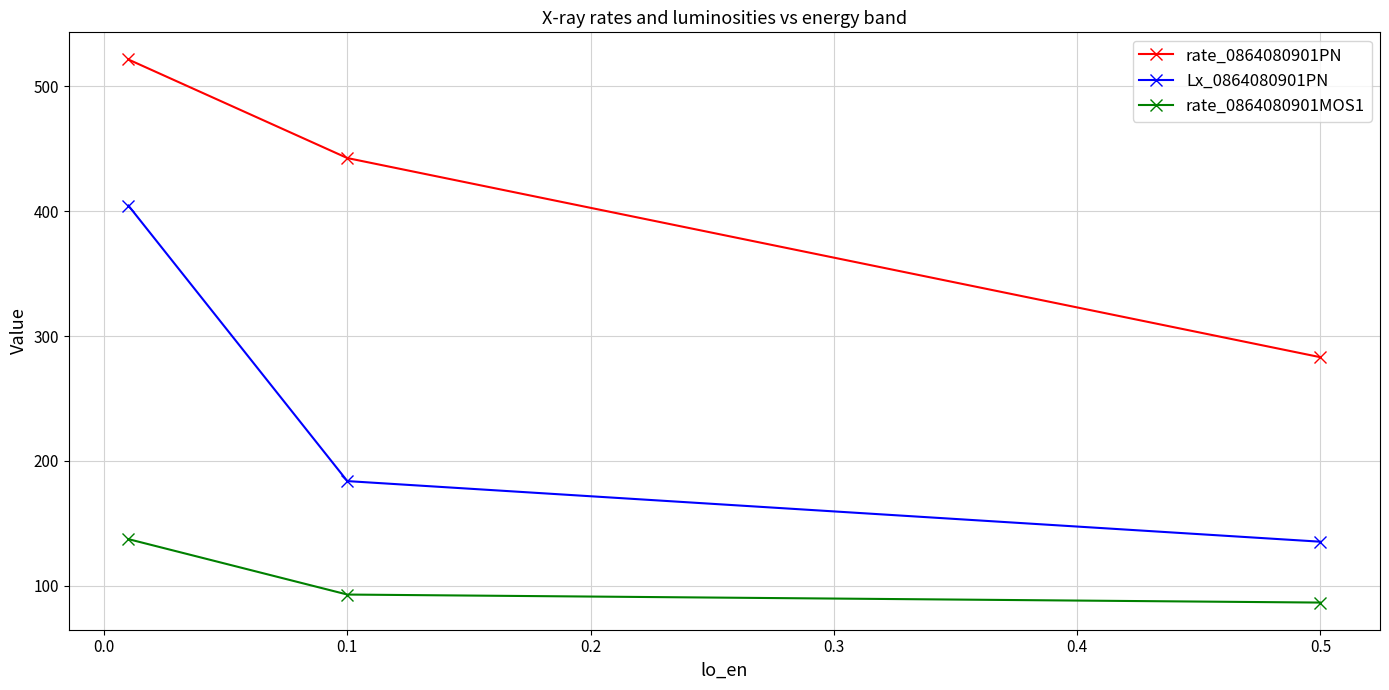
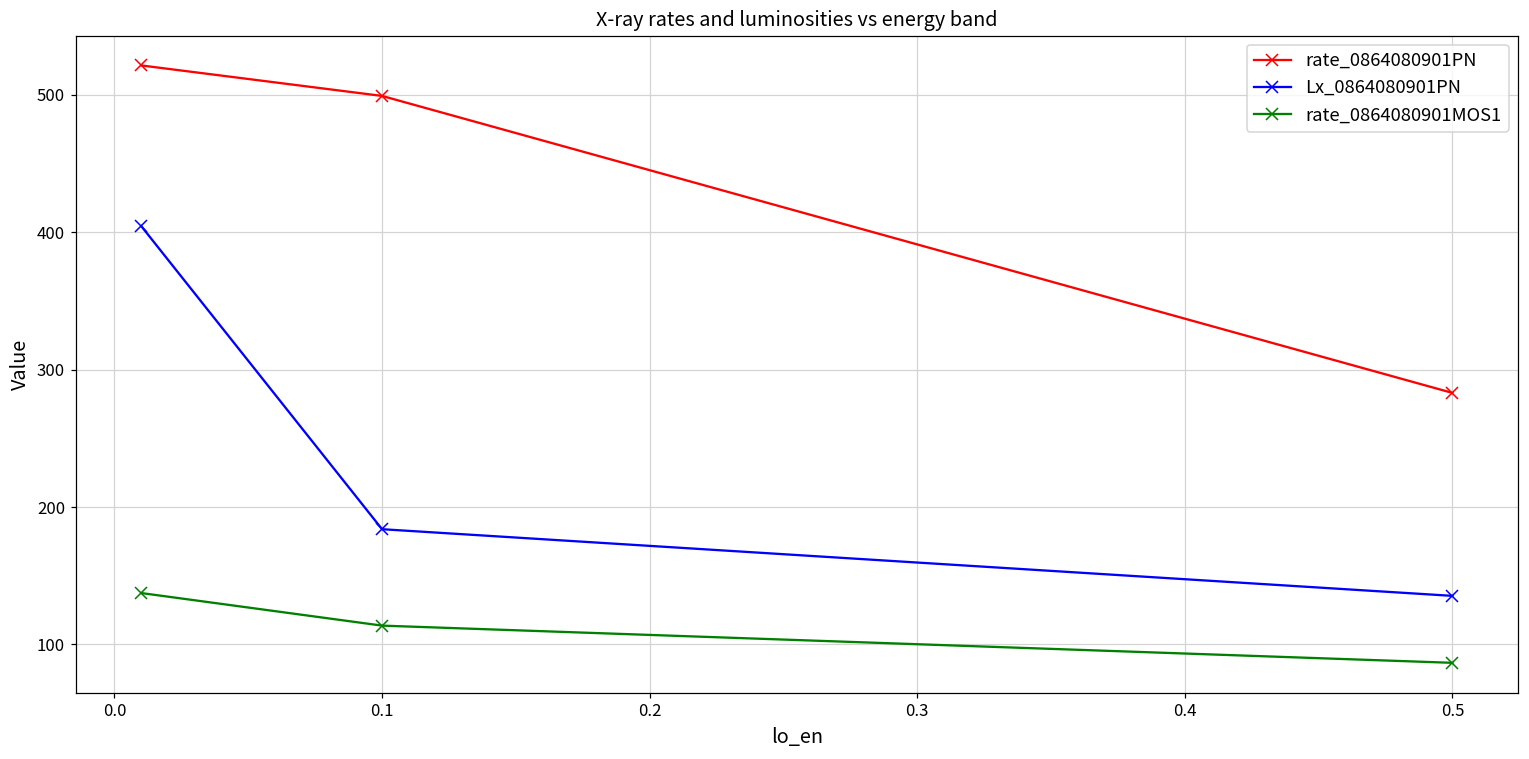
  {
    "rate_0864080901PN": {
-     "0.1": 442,
+     "0.1": 499,
      "0.5": 283
    },
    "Lx_0864080901PN": {
      "0.1": 184,
      "0.5": 135
    },
    "rate_0864080901MOS1": {
-     "0.1": 93,
+     "0.1": 114,
      "0.5": 87
    }
  }
